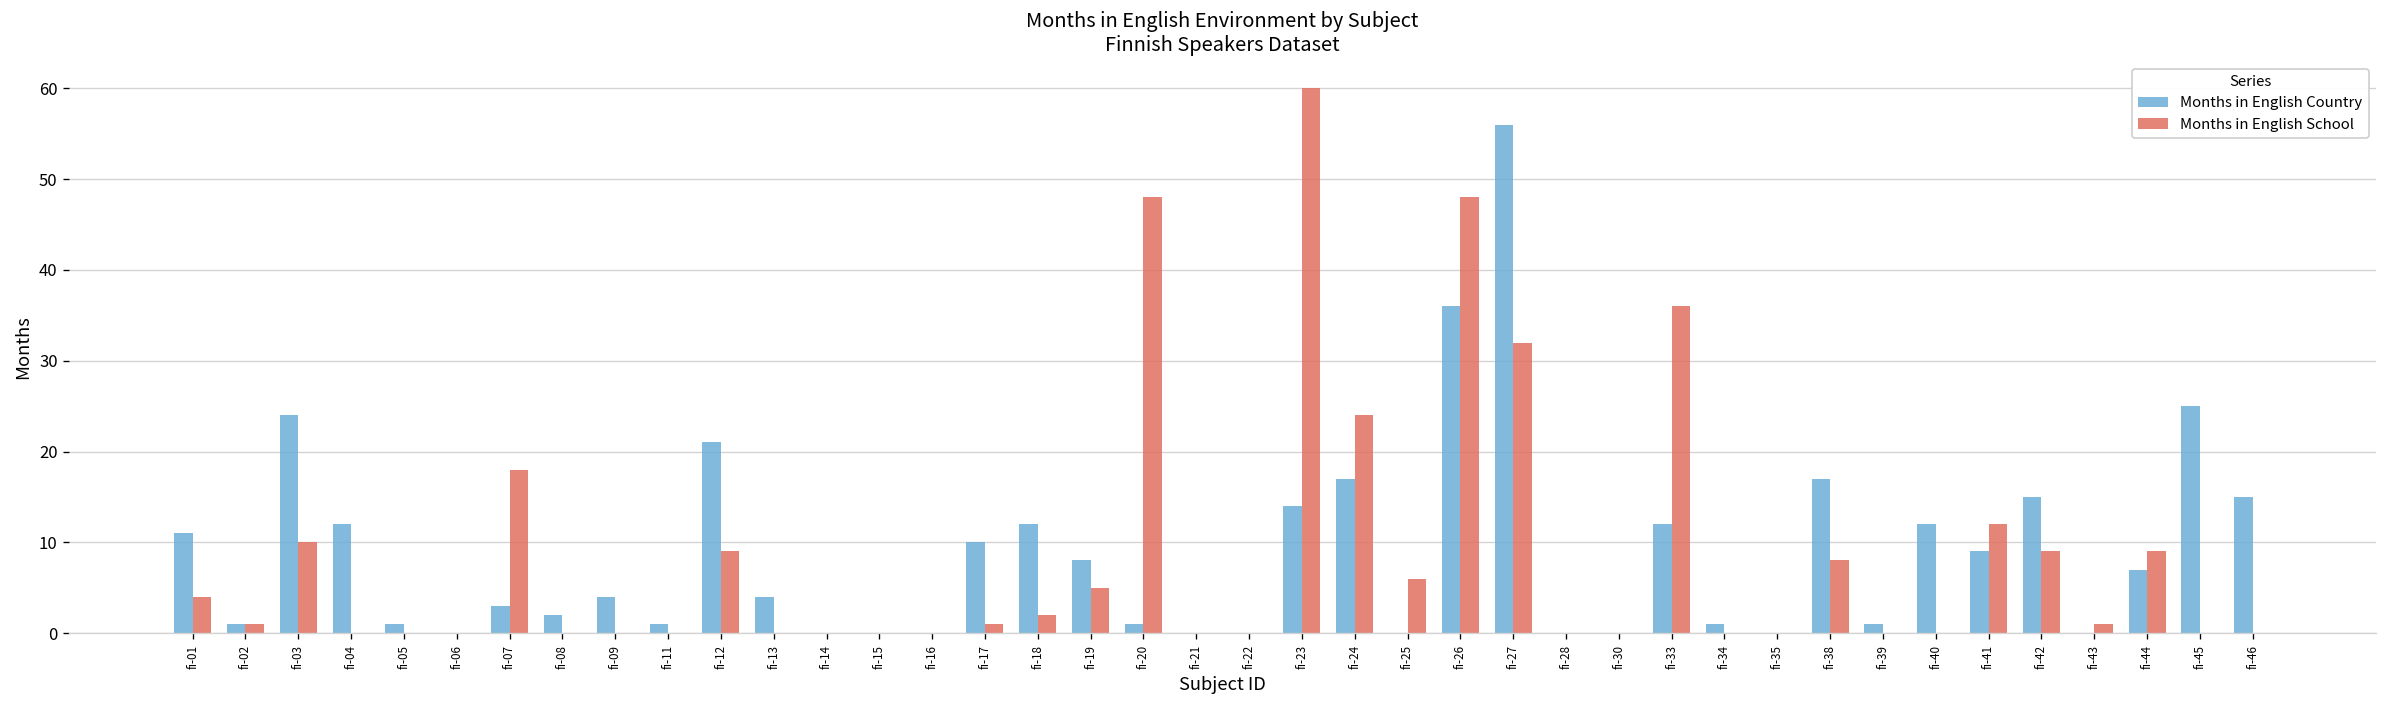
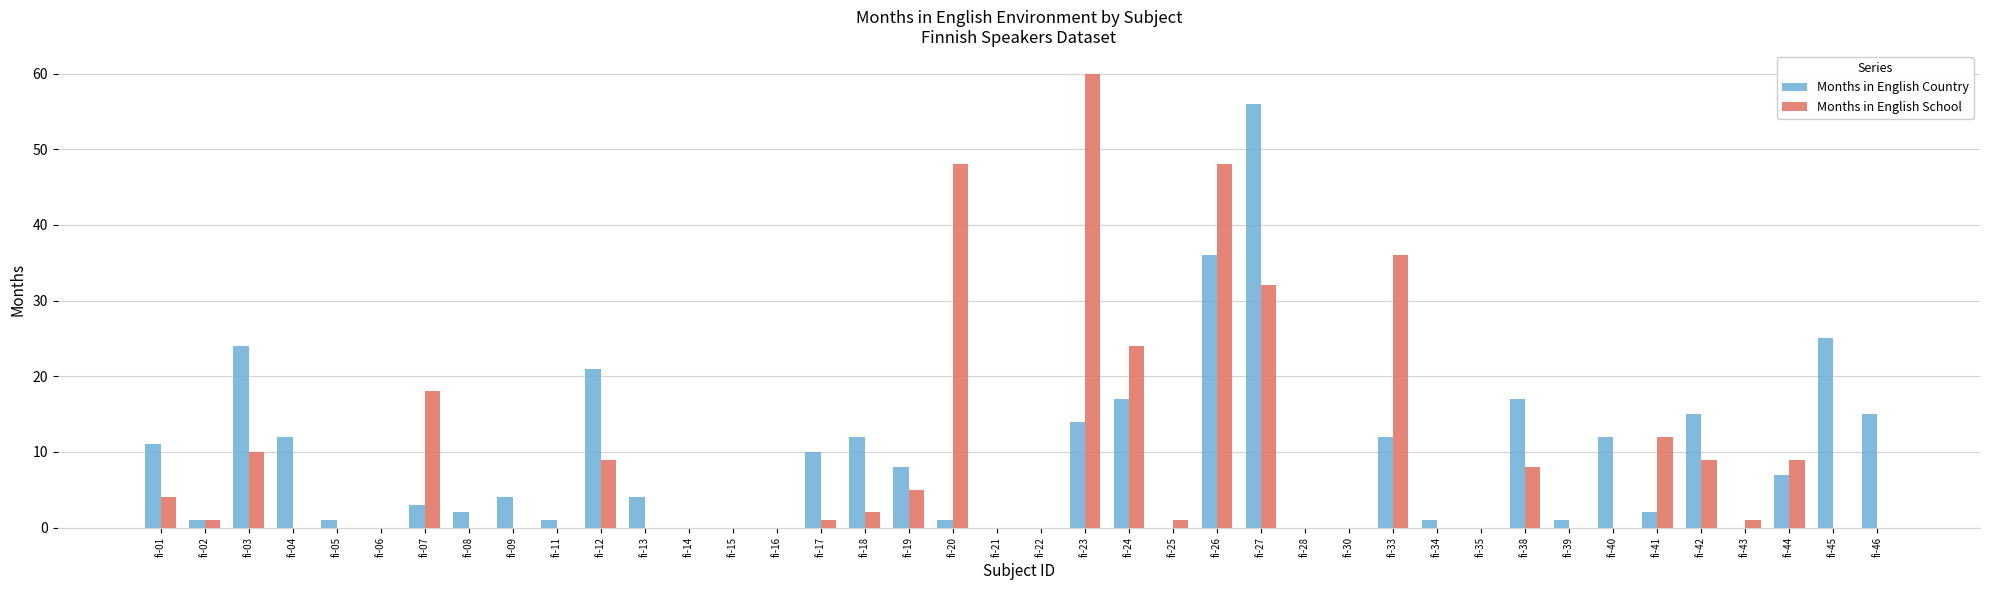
  {
    "Months in English Country": {
      "fi-01": 11,
      "fi-02": 1,
      "fi-03": 24,
      "fi-04": 12,
      "fi-05": 1,
      "fi-06": 0,
      "fi-07": 3,
      "fi-08": 2,
      "fi-09": 4,
      "fi-11": 1,
      "fi-12": 21,
      "fi-13": 4,
      "fi-14": 0,
      "fi-15": 0,
      "fi-16": 0,
      "fi-17": 10,
      "fi-18": 12,
      "fi-19": 8,
      "fi-20": 1,
      "fi-21": 0,
      "fi-22": 0,
      "fi-23": 14,
      "fi-24": 17,
      "fi-25": 0,
      "fi-26": 36,
      "fi-27": 56,
      "fi-28": 0,
      "fi-30": 0,
      "fi-33": 12,
      "fi-34": 1,
      "fi-35": 0,
      "fi-38": 17,
      "fi-39": 1,
      "fi-40": 12,
-     "fi-41": 9,
+     "fi-41": 2,
      "fi-42": 15,
      "fi-43": 0,
      "fi-44": 7,
      "fi-45": 25,
      "fi-46": 15
    },
    "Months in English School": {
      "fi-01": 4,
      "fi-02": 1,
      "fi-03": 10,
      "fi-04": 0,
      "fi-05": 0,
      "fi-06": 0,
      "fi-07": 18,
      "fi-08": 0,
      "fi-09": 0,
      "fi-11": 0,
      "fi-12": 9,
      "fi-13": 0,
      "fi-14": 0,
      "fi-15": 0,
      "fi-16": 0,
      "fi-17": 1,
      "fi-18": 2,
      "fi-19": 5,
      "fi-20": 48,
      "fi-21": 0,
      "fi-22": 0,
      "fi-23": 60,
      "fi-24": 24,
-     "fi-25": 6,
+     "fi-25": 1,
      "fi-26": 48,
      "fi-27": 32,
      "fi-28": 0,
      "fi-30": 0,
      "fi-33": 36,
      "fi-34": 0,
      "fi-35": 0,
      "fi-38": 8,
      "fi-39": 0,
      "fi-40": 0,
      "fi-41": 12,
      "fi-42": 9,
      "fi-43": 1,
      "fi-44": 9,
      "fi-45": 0,
      "fi-46": 0
    }
  }
